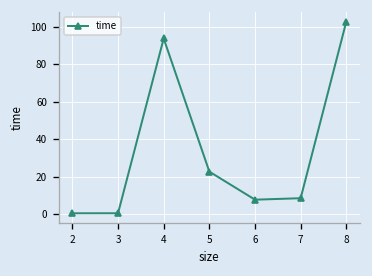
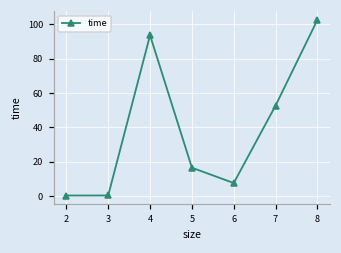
  {
    "2": 0,
    "3": 0,
    "4": 94,
-   "5": 23,
+   "5": 17,
    "6": 8,
-   "7": 8,
+   "7": 53,
    "8": 103
  }
